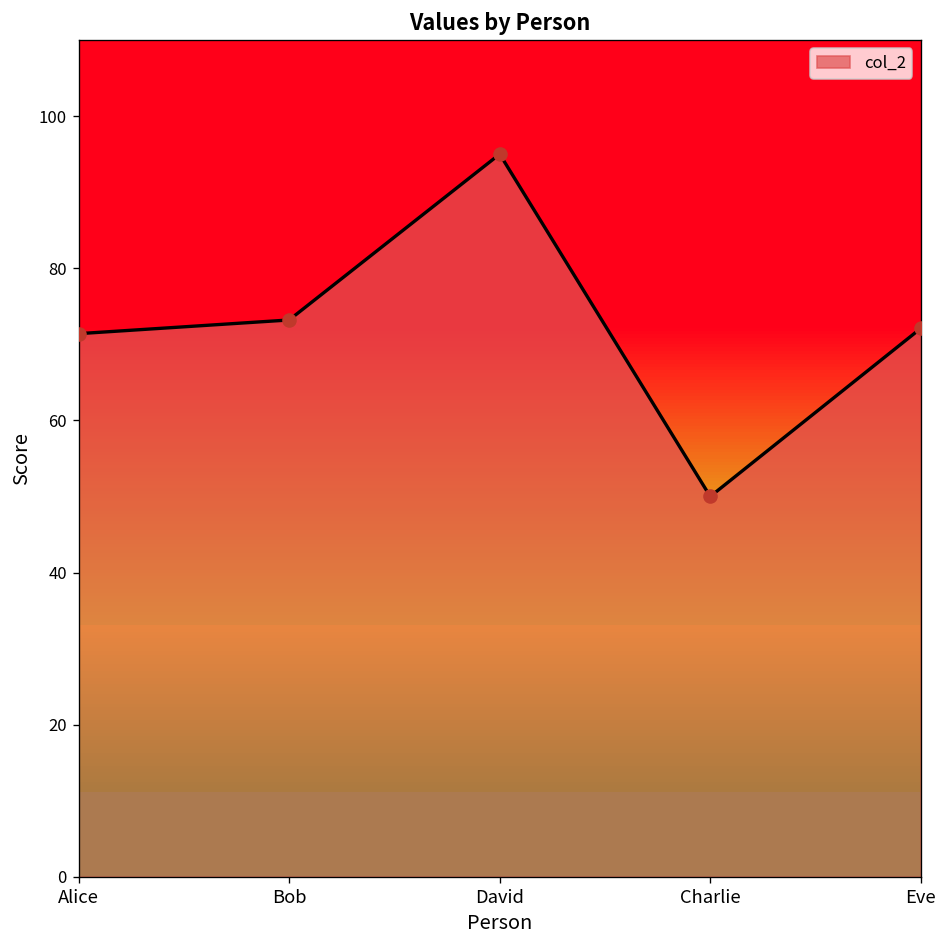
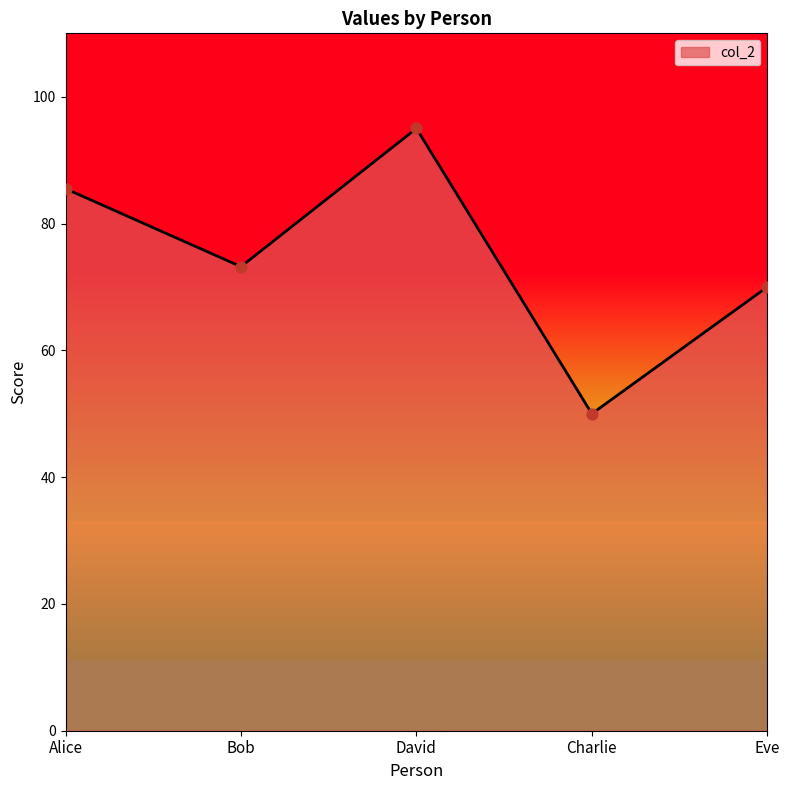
  {
-   "Alice": 71,
+   "Alice": 86,
    "Bob": 73,
    "David": 95,
    "Charlie": 50,
-   "Eve": 72
+   "Eve": 70
  }
